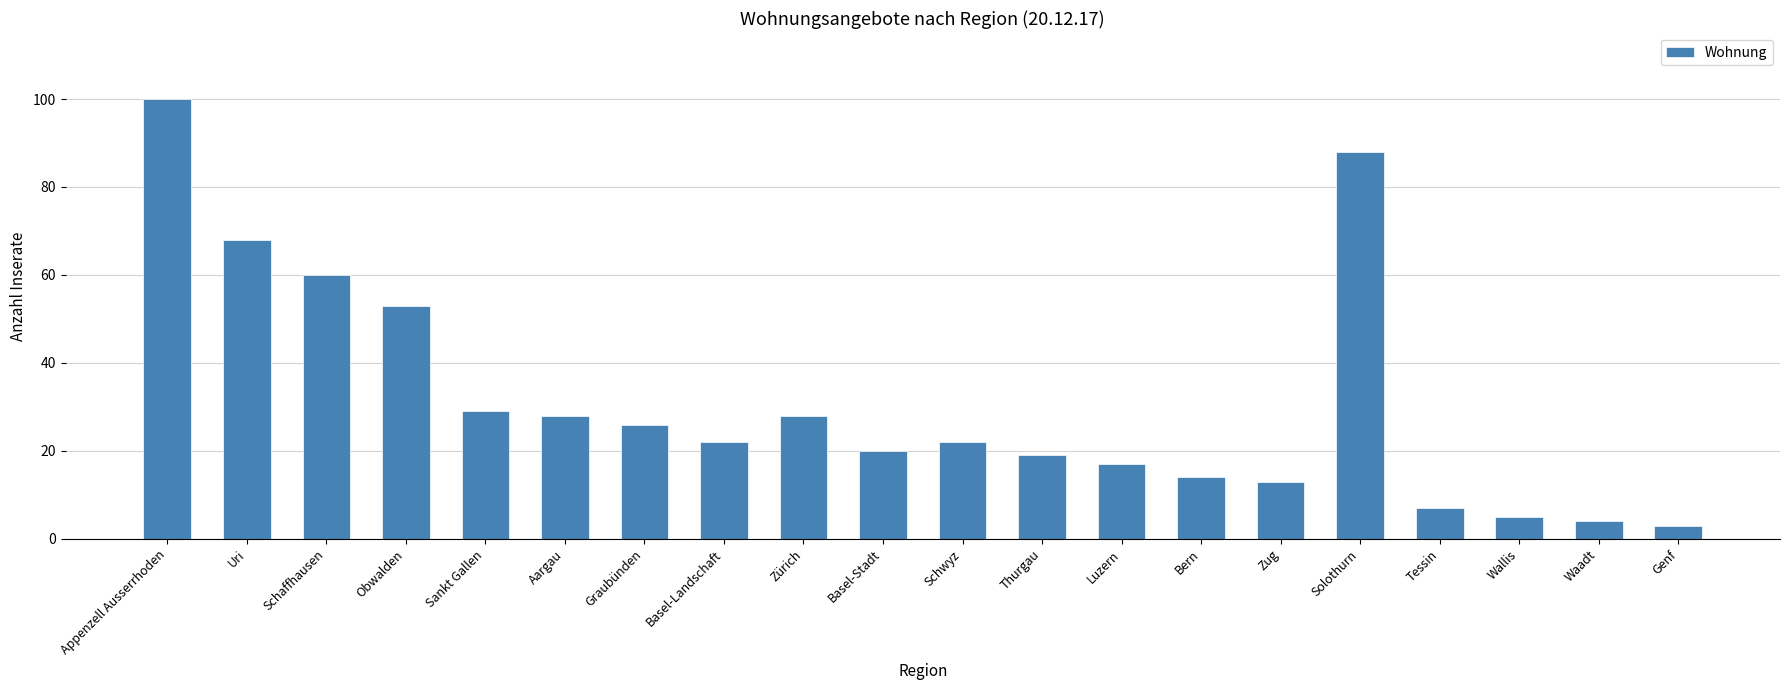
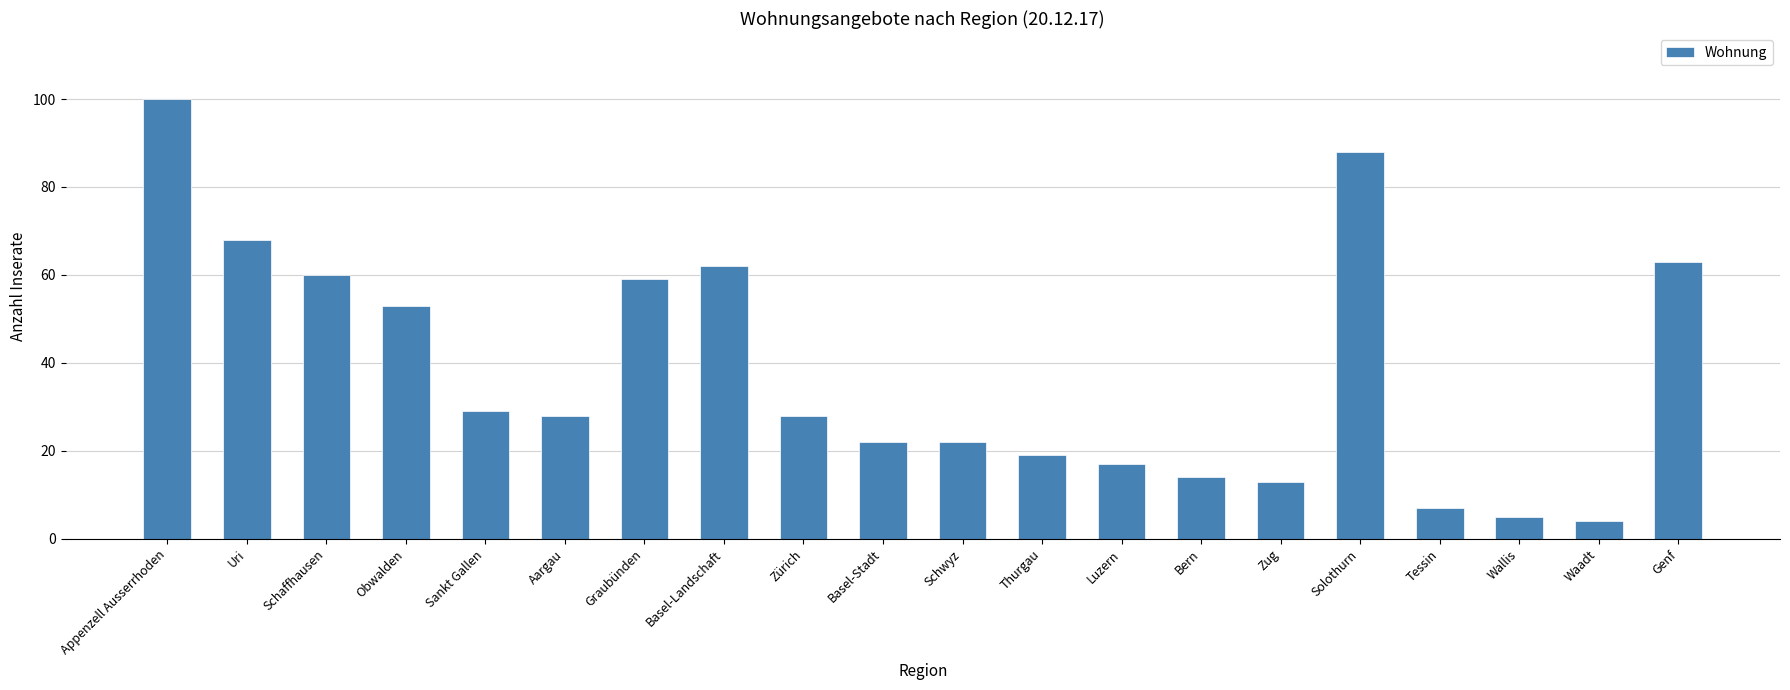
  {
    "Appenzell Ausserrhoden": 100,
    "Uri": 68,
    "Schaffhausen": 60,
    "Obwalden": 53,
    "Sankt Gallen": 29,
    "Aargau": 28,
-   "Graubünden": 26,
-   "Basel-Landschaft": 22,
+   "Graubünden": 59,
+   "Basel-Landschaft": 62,
    "Zürich": 28,
-   "Basel-Stadt": 20,
+   "Basel-Stadt": 22,
    "Schwyz": 22,
    "Thurgau": 19,
    "Luzern": 17,
    "Bern": 14,
    "Zug": 13,
    "Solothurn": 88,
    "Tessin": 7,
    "Wallis": 5,
    "Waadt": 4,
-   "Genf": 3
+   "Genf": 63
  }
